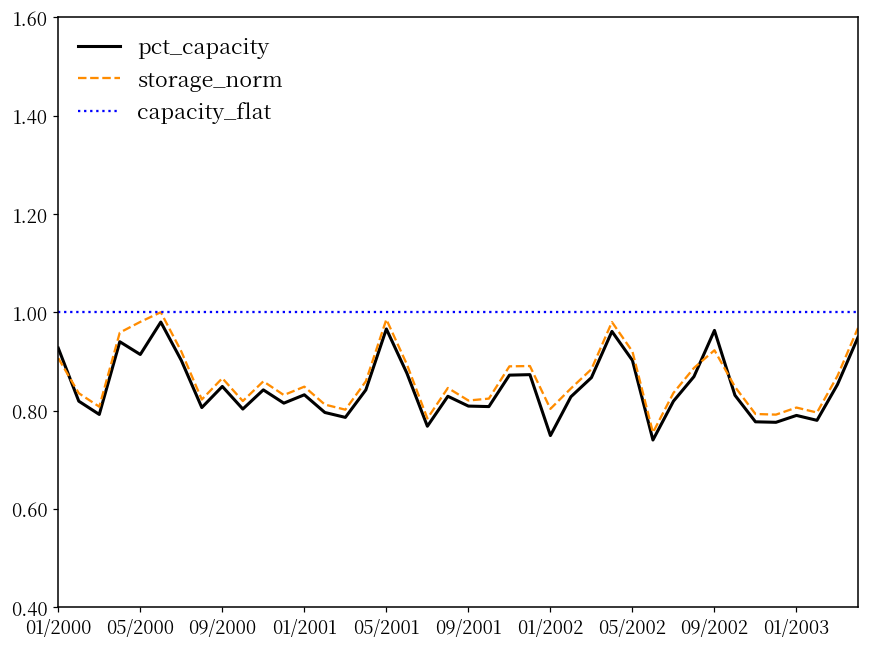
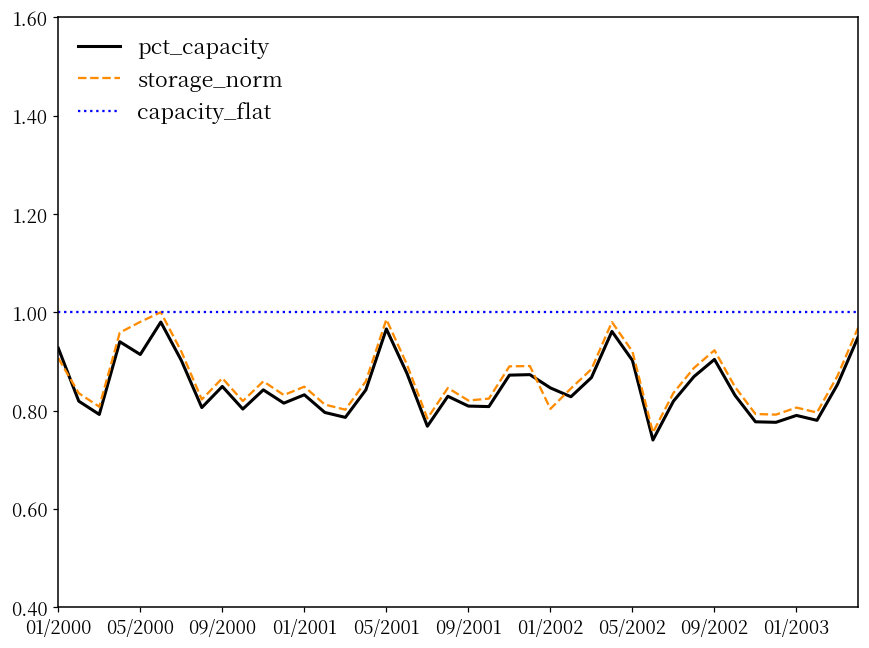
  {
    "pct_capacity": {
      "01/2000": 0.93,
      "05/2000": 0.91,
      "09/2000": 0.85,
      "01/2001": 0.83,
      "05/2001": 0.97,
      "09/2001": 0.81,
-     "01/2002": 0.75,
+     "01/2002": 0.85,
      "05/2002": 0.90,
-     "09/2002": 0.96,
+     "09/2002": 0.90,
      "01/2003": 0.79
    },
    "storage_norm": {
      "01/2000": 0.91,
      "05/2000": 0.98,
      "09/2000": 0.87,
      "01/2001": 0.85,
      "05/2001": 0.99,
      "09/2001": 0.82,
      "01/2002": 0.80,
      "05/2002": 0.92,
      "09/2002": 0.92,
      "01/2003": 0.81
    },
    "capacity_flat": {
      "01/2000": 1.00,
      "05/2000": 1.00,
      "09/2000": 1.00,
      "01/2001": 1.00,
      "05/2001": 1.00,
      "09/2001": 1.00,
      "01/2002": 1.00,
      "05/2002": 1.00,
      "09/2002": 1.00,
      "01/2003": 1.00
    }
  }
